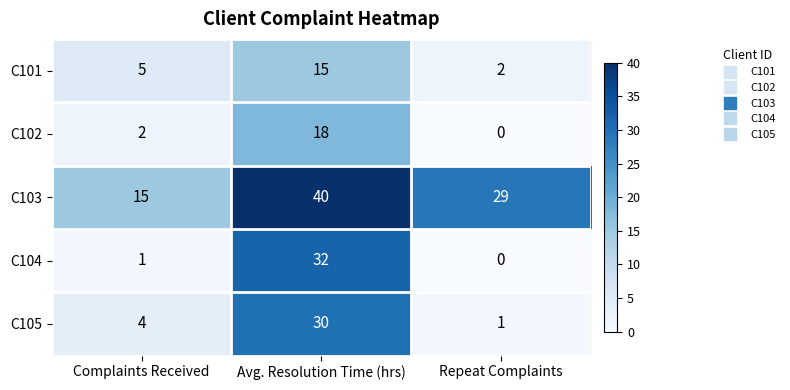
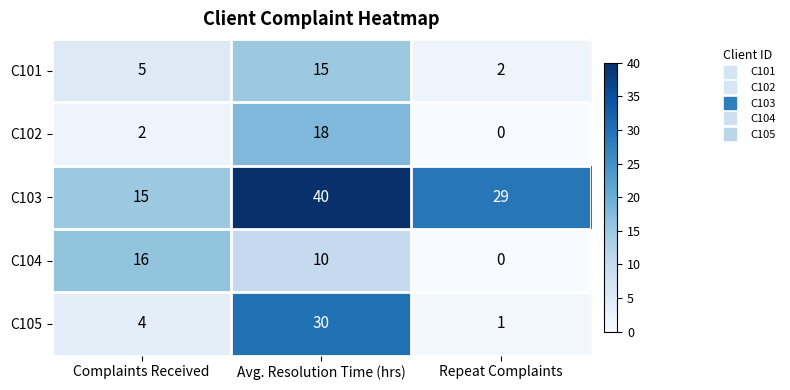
  {
    "C101": {
      "Complaints Received": 5,
      "Avg. Resolution Time (hrs)": 15,
      "Repeat Complaints": 2
    },
    "C102": {
      "Complaints Received": 2,
      "Avg. Resolution Time (hrs)": 18,
      "Repeat Complaints": 0
    },
    "C103": {
      "Complaints Received": 15,
      "Avg. Resolution Time (hrs)": 40,
      "Repeat Complaints": 29
    },
    "C104": {
-     "Complaints Received": 1,
-     "Avg. Resolution Time (hrs)": 32,
+     "Complaints Received": 16,
+     "Avg. Resolution Time (hrs)": 10,
      "Repeat Complaints": 0
    },
    "C105": {
      "Complaints Received": 4,
      "Avg. Resolution Time (hrs)": 30,
      "Repeat Complaints": 1
    }
  }
